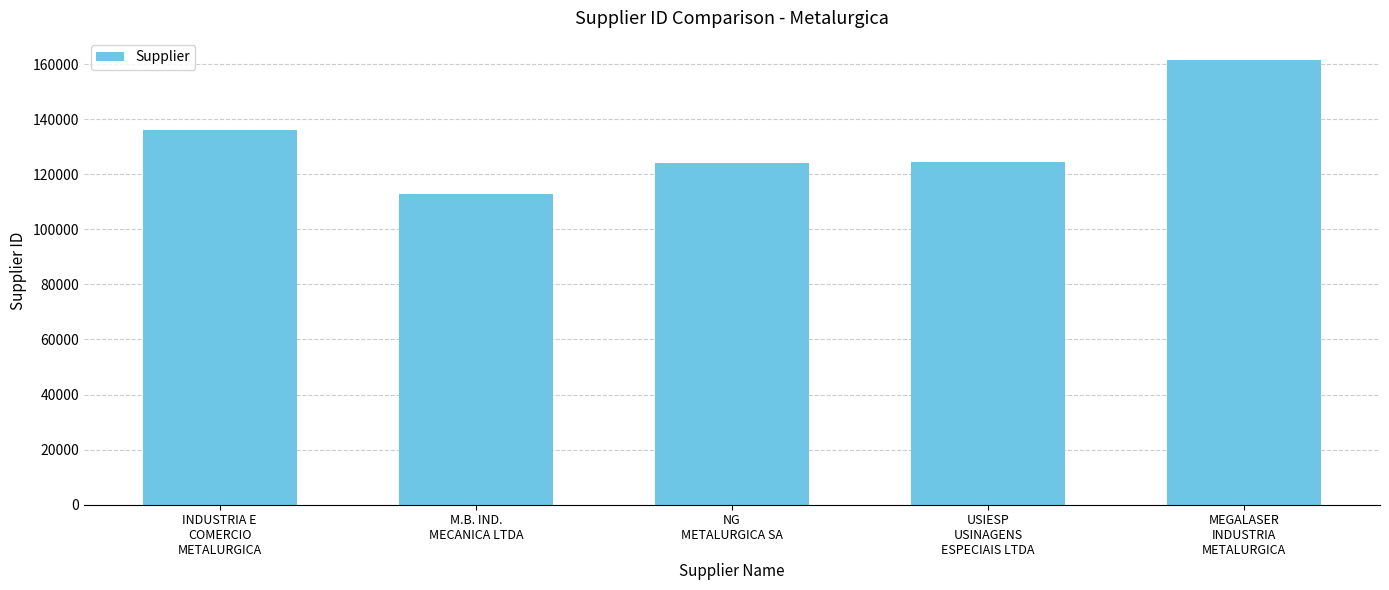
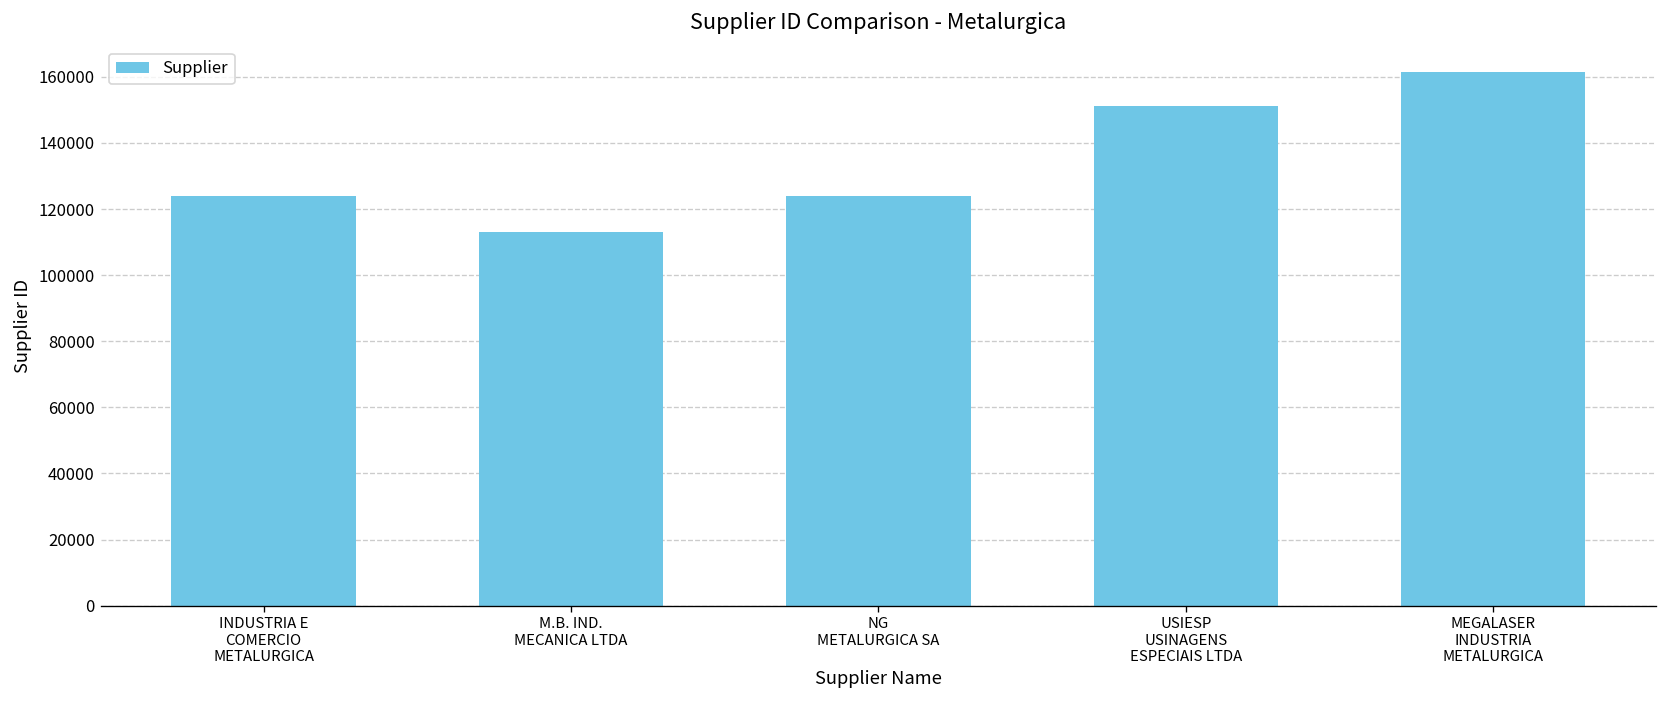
  {
-   "INDUSTRIA E COMERCIO METALURGICA": 136000,
+   "INDUSTRIA E COMERCIO METALURGICA": 124000,
    "M.B. IND. MECANICA LTDA": 113000,
    "NG METALURGICA SA": 124000,
-   "USIESP USINAGENS ESPECIAIS LTDA": 124000,
+   "USIESP USINAGENS ESPECIAIS LTDA": 151000,
    "MEGALASER INDUSTRIA METALURGICA": 161000
  }
